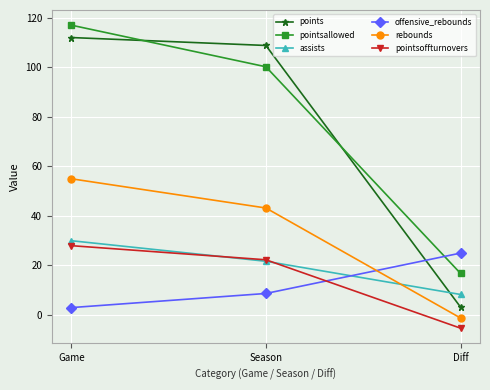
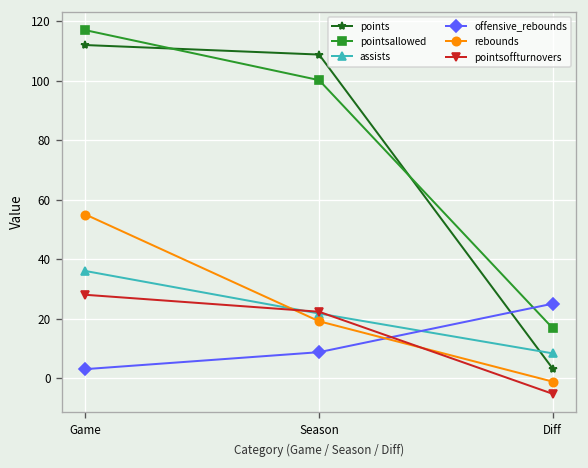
  {
    "assists": {
-     "Game": 30,
+     "Game": 36,
      "Diff": 8
    },
    "offensive_rebounds": {
      "Game": 3,
      "Season": 9,
      "Diff": 25
    },
    "rebounds": {
      "Game": 55,
-     "Season": 43,
+     "Season": 19,
      "Diff": -1
    },
    "pointsoffturnovers": {
      "Game": 28,
      "Diff": -5
    }
  }
